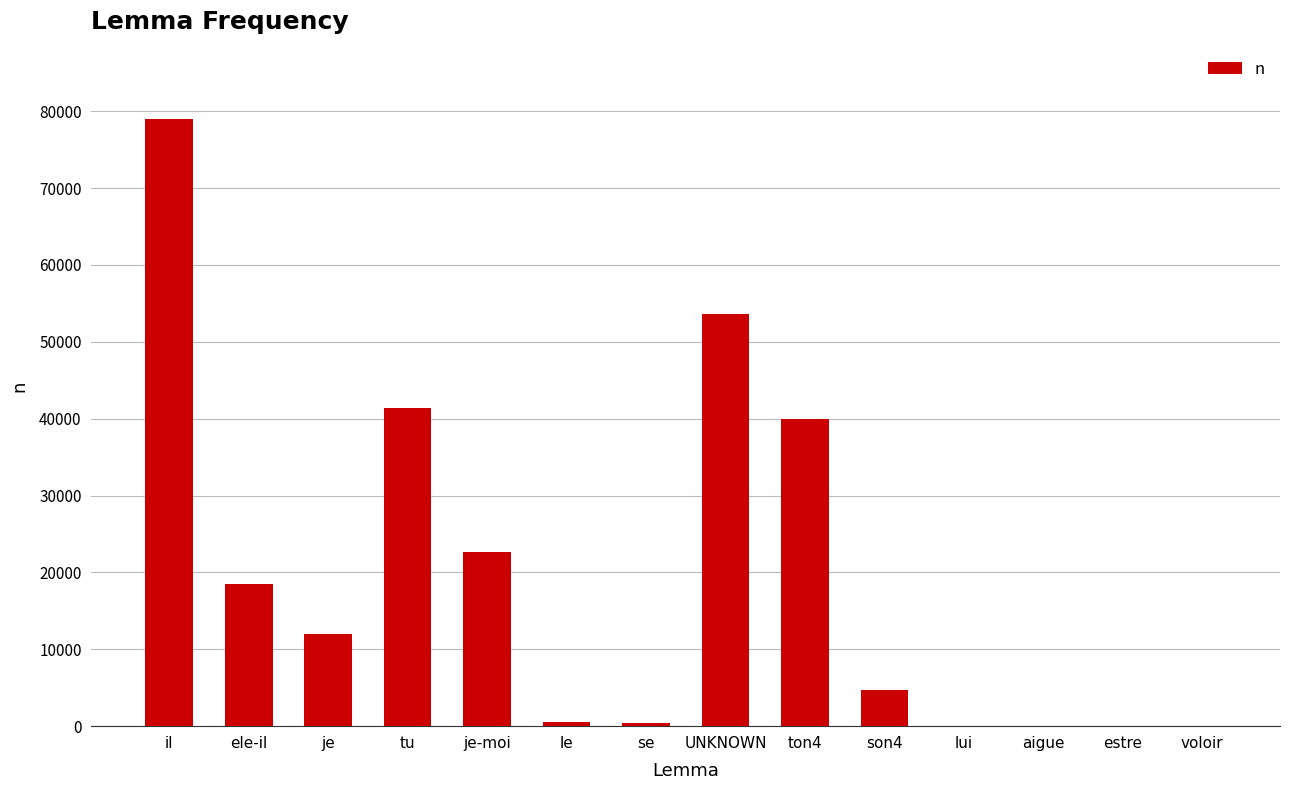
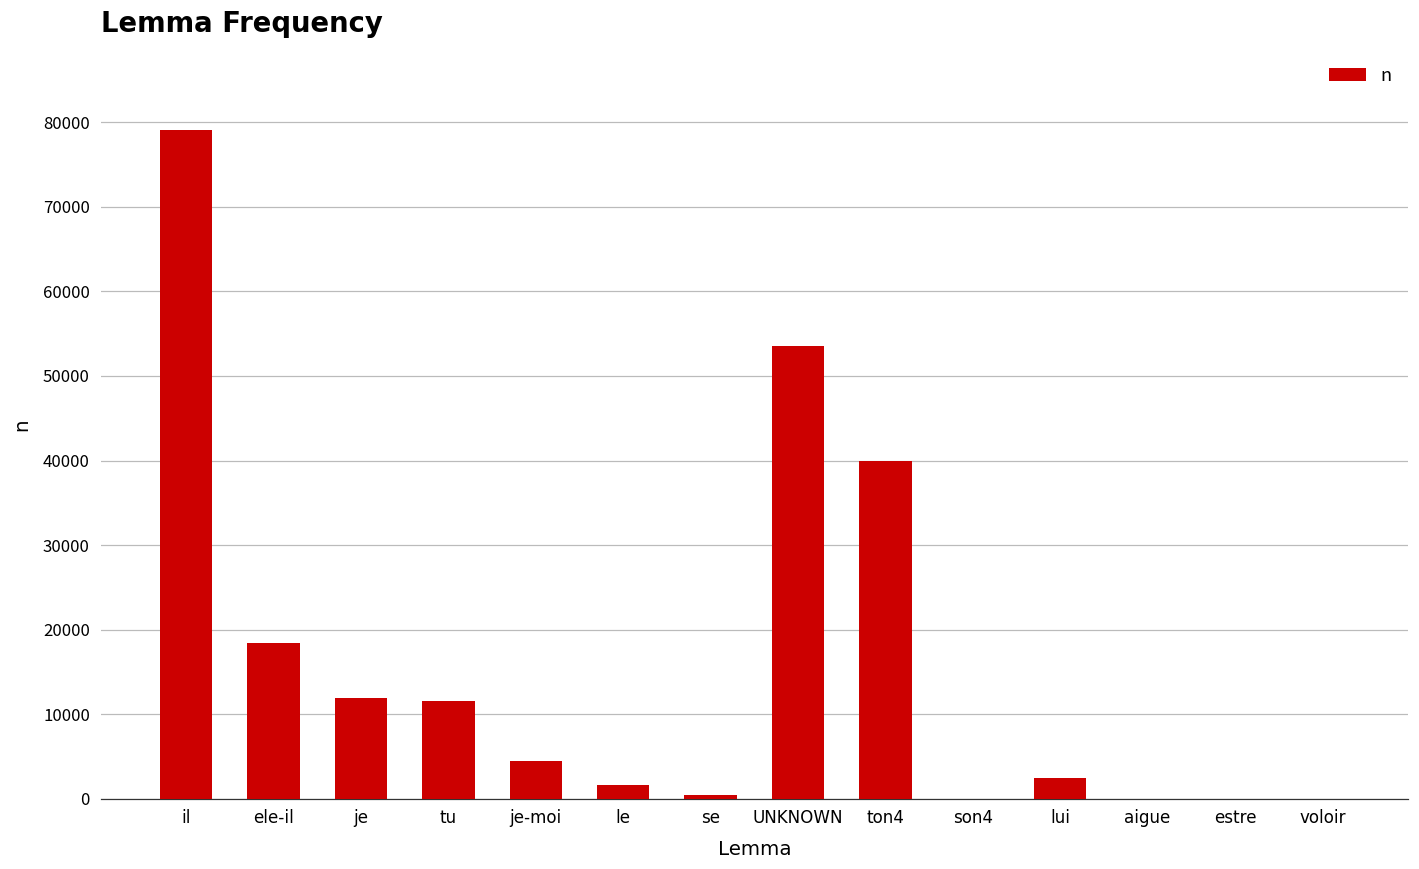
  {
    "il": 79000,
    "ele-il": 18000,
    "je": 12000,
-   "tu": 41000,
-   "je-moi": 23000,
-   "le": 1000,
+   "tu": 12000,
+   "je-moi": 5000,
+   "le": 2000,
    "se": 0,
    "UNKNOWN": 54000,
    "ton4": 40000,
-   "son4": 5000,
-   "lui": 0
+   "son4": 0,
+   "lui": 2000
  }
